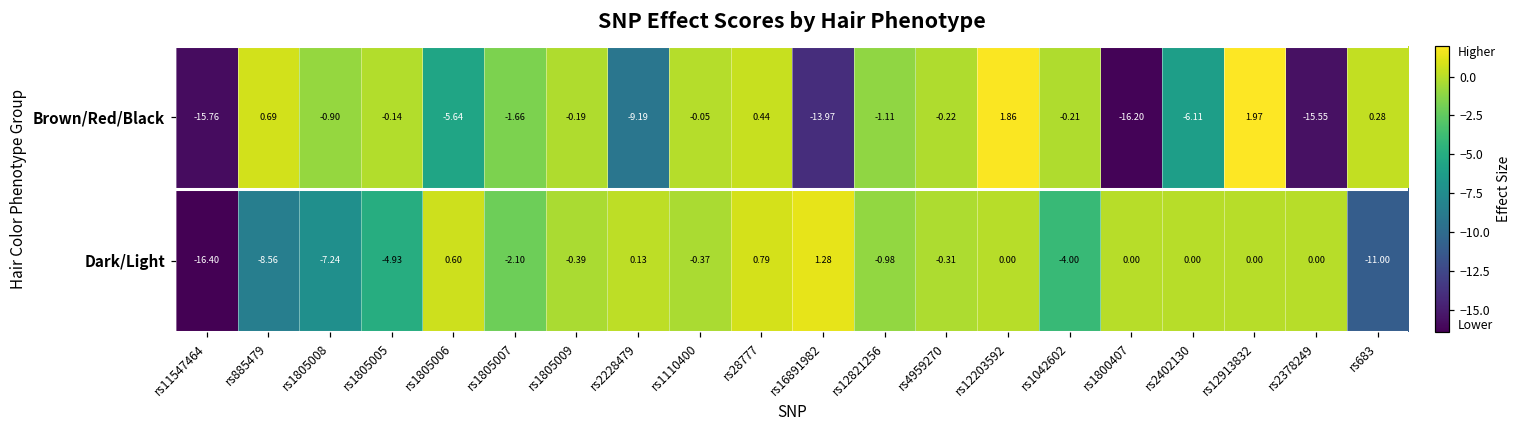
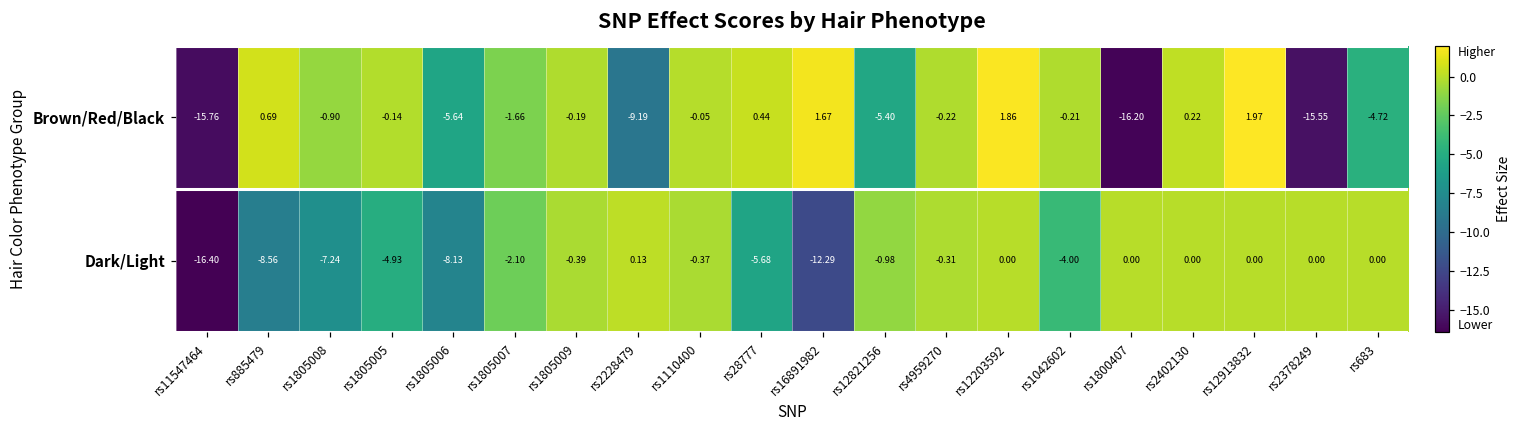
  {
    "Brown/Red/Black": {
      "rs11547464": -15.76,
      "rs885479": 0.69,
      "rs1805008": -0.90,
      "rs1805005": -0.14,
      "rs1805006": -5.64,
      "rs1805007": -1.66,
      "rs1805009": -0.19,
      "rs2228479": -9.19,
      "rs1110400": -0.05,
      "rs28777": 0.44,
-     "rs16891982": -13.97,
-     "rs12821256": -1.11,
+     "rs16891982": 1.67,
+     "rs12821256": -5.40,
      "rs4959270": -0.22,
      "rs12203592": 1.86,
      "rs1042602": -0.21,
      "rs1800407": -16.20,
-     "rs2402130": -6.11,
+     "rs2402130": 0.22,
      "rs12913832": 1.97,
      "rs2378249": -15.55,
-     "rs683": 0.28
+     "rs683": -4.72
    },
    "Dark/Light": {
      "rs11547464": -16.40,
      "rs885479": -8.56,
      "rs1805008": -7.24,
      "rs1805005": -4.93,
-     "rs1805006": 0.60,
+     "rs1805006": -8.13,
      "rs1805007": -2.10,
      "rs1805009": -0.39,
      "rs2228479": 0.13,
      "rs1110400": -0.37,
-     "rs28777": 0.79,
-     "rs16891982": 1.28,
+     "rs28777": -5.68,
+     "rs16891982": -12.29,
      "rs12821256": -0.98,
      "rs4959270": -0.31,
      "rs12203592": 0.00,
      "rs1042602": -4.00,
      "rs1800407": 0.00,
      "rs2402130": 0.00,
      "rs12913832": 0.00,
      "rs2378249": 0.00,
-     "rs683": -11.00
+     "rs683": 0.00
    }
  }
